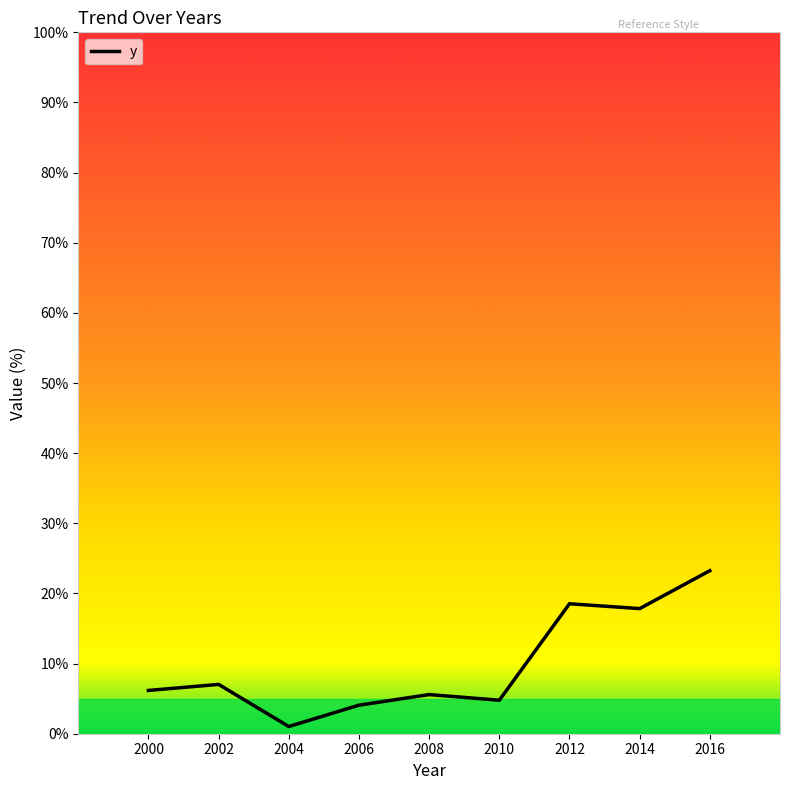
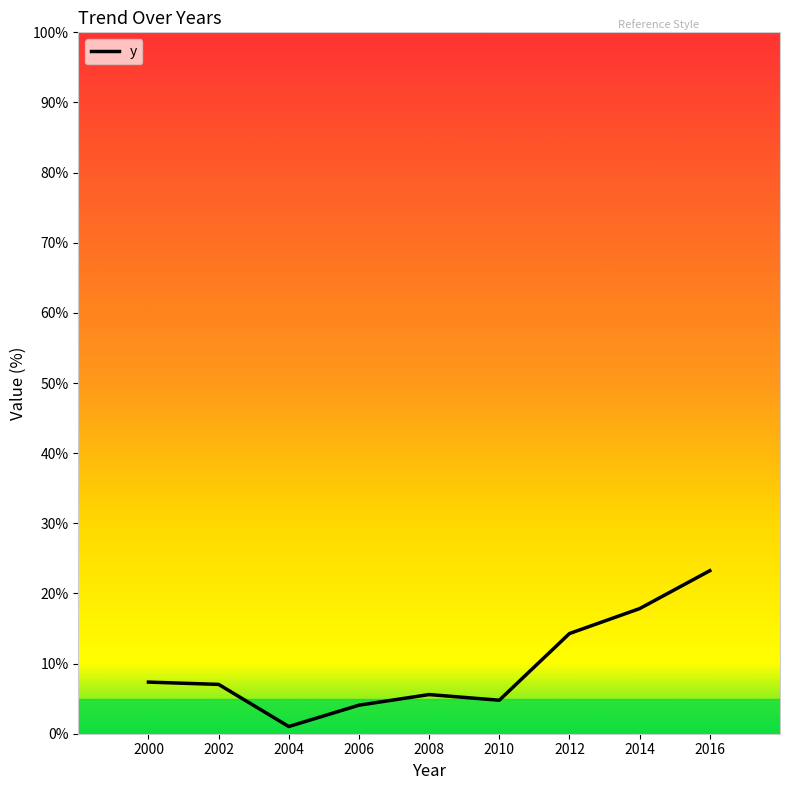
  {
-   "2000": "6%",
+   "2000": "7%",
    "2002": "7%",
    "2008": "6%",
-   "2012": "19%",
+   "2012": "14%",
    "2014": "18%",
    "2016": "23%"
  }
